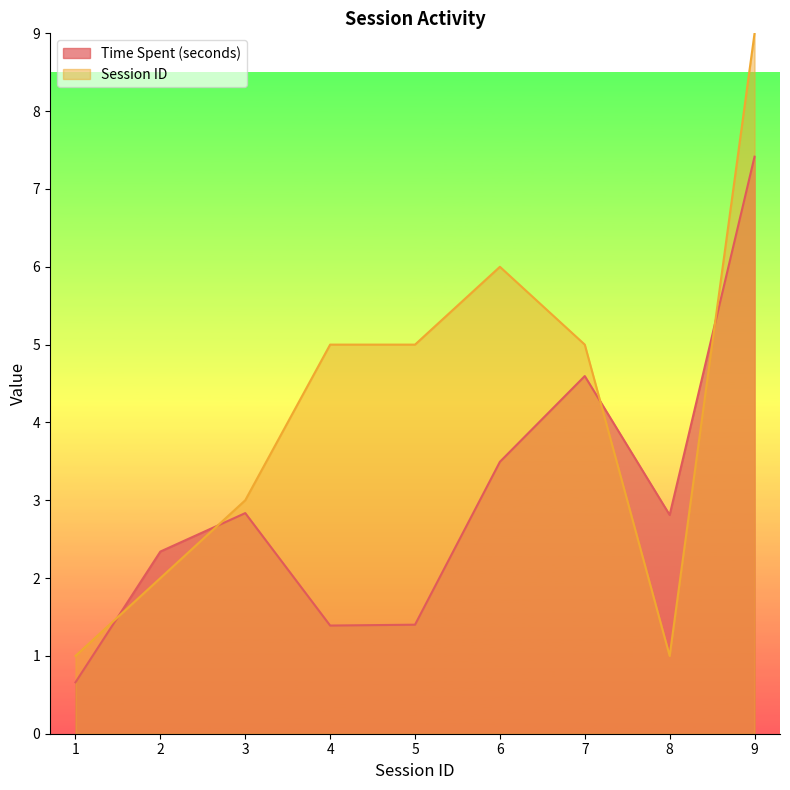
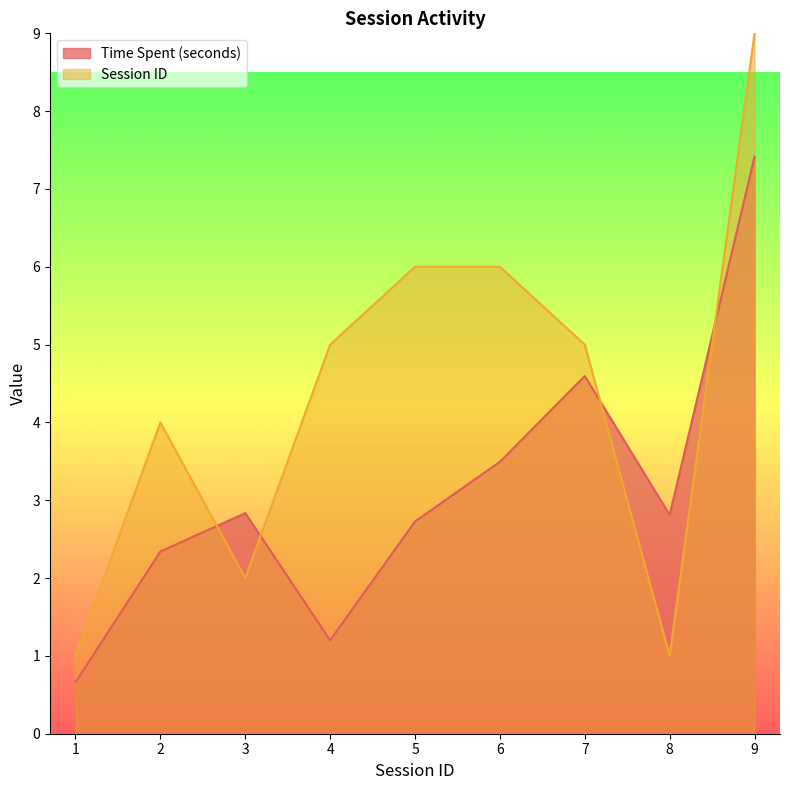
  {
    "Time Spent (seconds)": {
      "1": 0.7,
      "2": 2.3,
      "3": 2.8,
-     "4": 1.4,
-     "5": 1.4,
+     "4": 1.2,
+     "5": 2.7,
      "6": 3.5,
      "7": 4.6,
      "8": 2.8,
      "9": 7.4
    },
    "Session ID": {
      "1": 1,
-     "2": 2,
-     "3": 3,
+     "2": 4,
+     "3": 2,
      "4": 5,
-     "5": 5,
+     "5": 6,
      "6": 6,
      "7": 5,
      "8": 1,
      "9": 9
    }
  }
